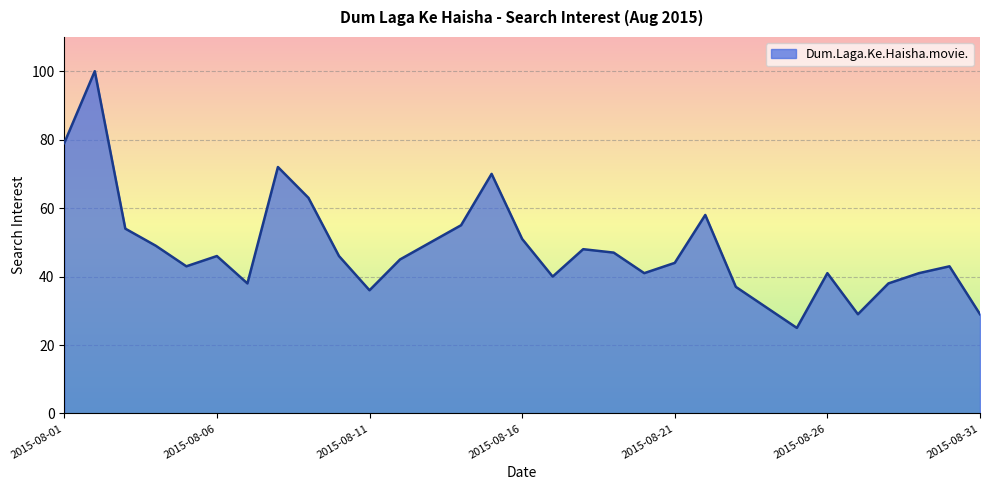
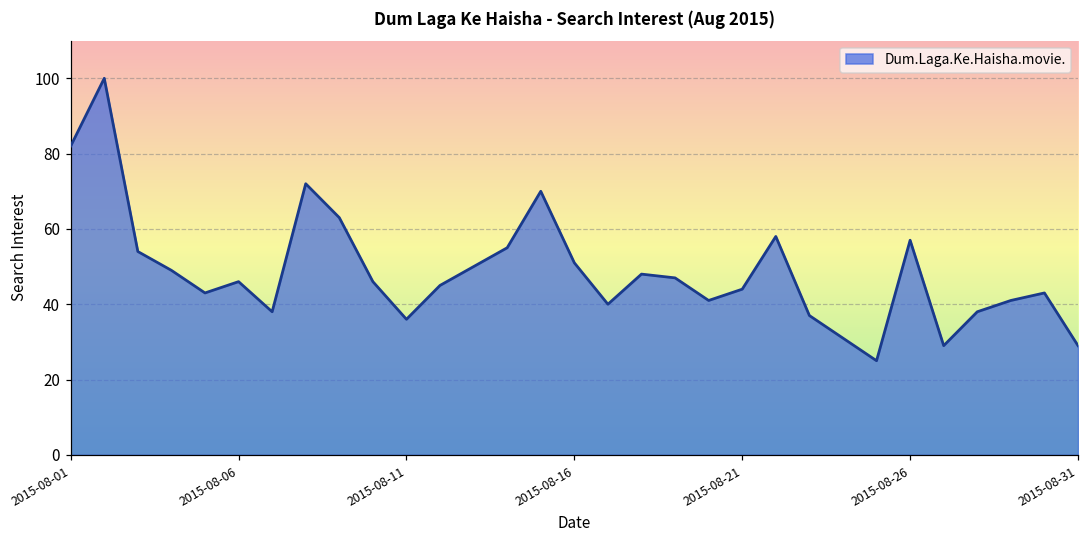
  {
-   "2015-08-01": 79,
+   "2015-08-01": 82,
    "2015-08-06": 46,
    "2015-08-11": 36,
    "2015-08-16": 51,
    "2015-08-21": 44,
-   "2015-08-26": 41,
+   "2015-08-26": 57,
    "2015-08-31": 29
  }
